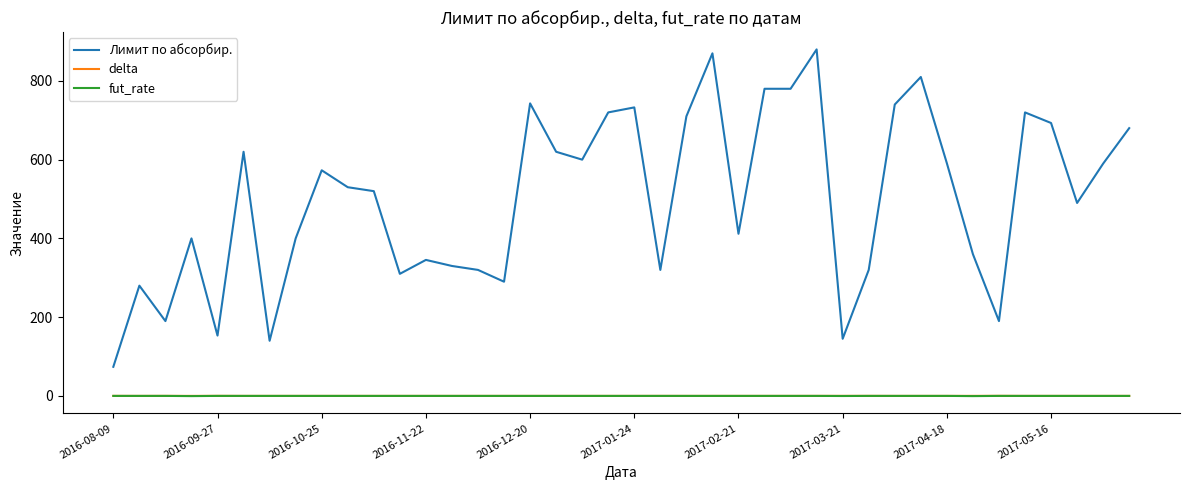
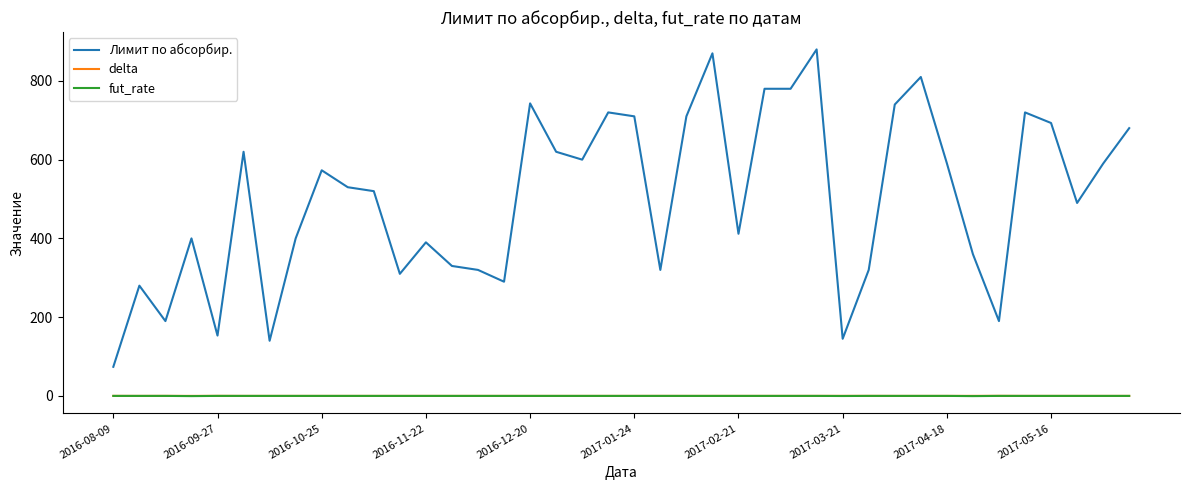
  {
    "Лимит по абсорбир.": {
      "2016-08-09": 70,
      "2016-09-27": 150,
      "2016-10-25": 570,
-     "2016-11-22": 350,
+     "2016-11-22": 390,
      "2016-12-20": 740,
-     "2017-01-24": 730,
+     "2017-01-24": 710,
      "2017-02-21": 410,
      "2017-03-21": 150,
      "2017-04-18": 590,
      "2017-05-16": 690
    },
    "fut_rate": {
      "2016-08-09": 0,
      "2016-09-27": 0,
      "2016-10-25": 0,
      "2016-11-22": 0,
      "2016-12-20": 0,
      "2017-01-24": 0,
      "2017-02-21": 0,
      "2017-03-21": 0,
      "2017-04-18": 0,
      "2017-05-16": 0
    }
  }
